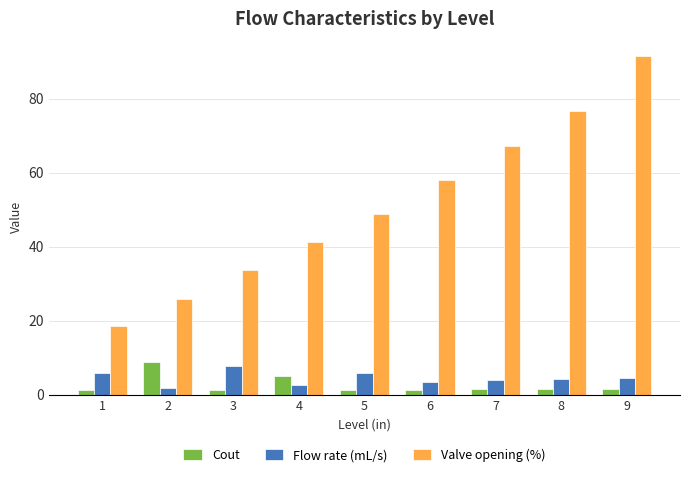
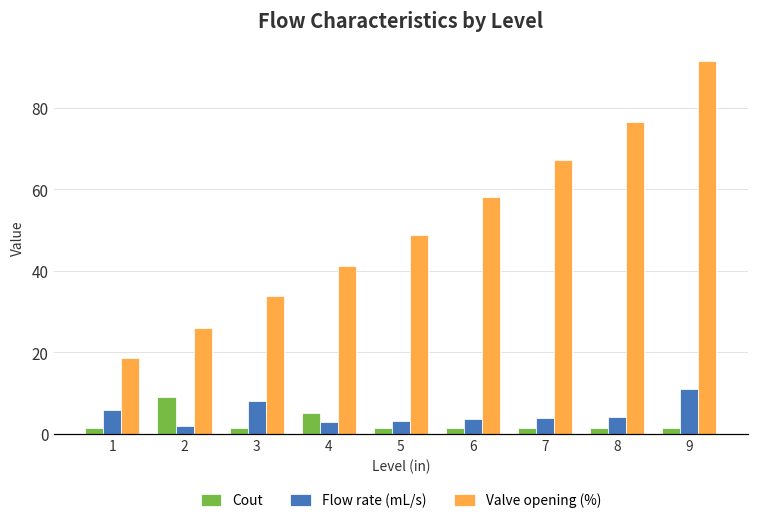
  {
    "Cout": {
      "1": 1,
      "2": 9,
      "3": 1,
      "4": 5,
      "5": 1,
      "6": 1,
      "7": 1,
      "8": 1,
      "9": 2
    },
    "Flow rate (mL/s)": {
      "1": 6,
      "2": 2,
      "3": 8,
      "4": 3,
-     "5": 6,
+     "5": 3,
      "6": 4,
      "7": 4,
      "8": 4,
-     "9": 5
+     "9": 11
    },
    "Valve opening (%)": {
      "1": 19,
      "2": 26,
      "3": 34,
      "4": 41,
      "5": 49,
      "6": 58,
      "7": 67,
      "8": 77,
      "9": 92
    }
  }
